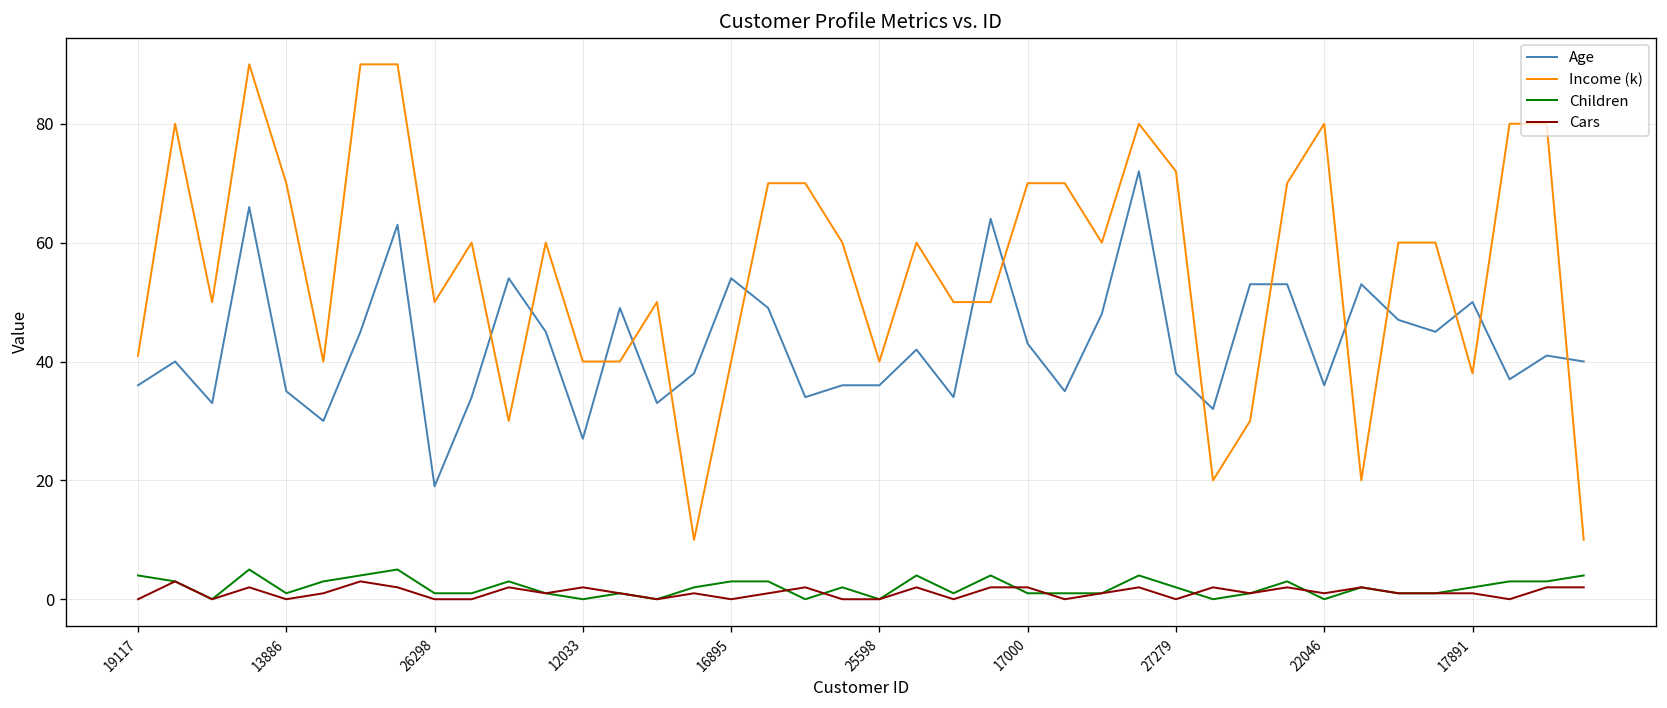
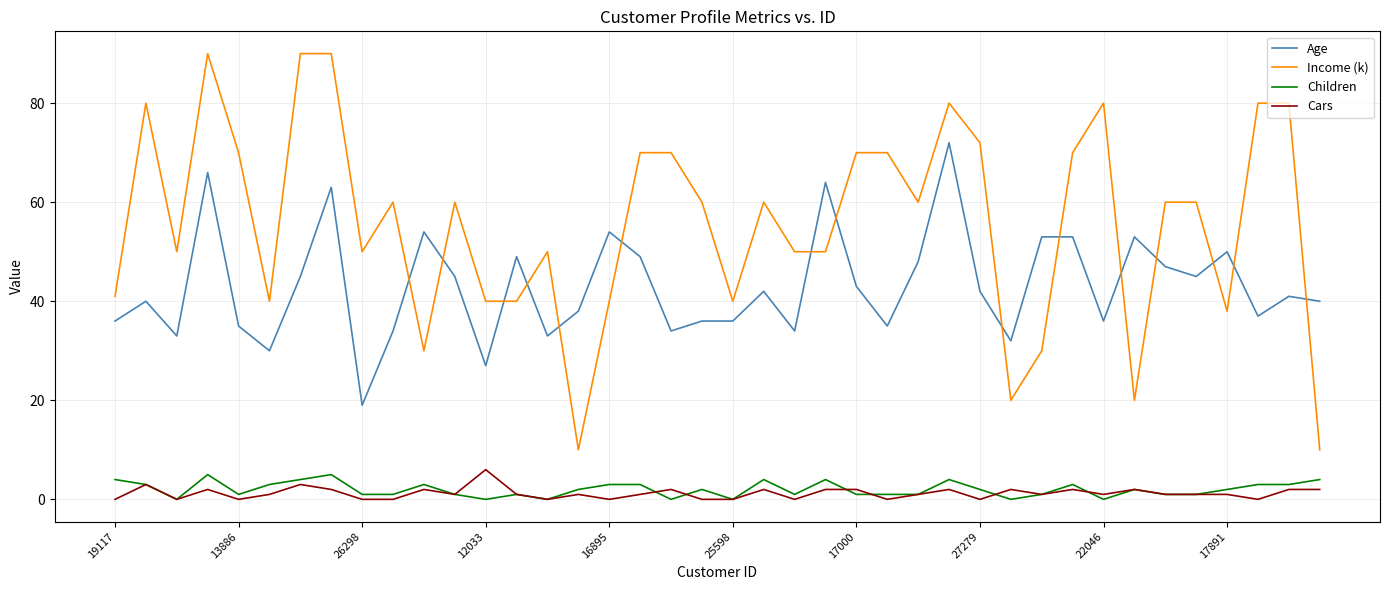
  {
    "Age": {
      "19117": 36,
      "13886": 35,
      "26298": 19,
      "12033": 27,
      "16895": 54,
      "25598": 36,
      "17000": 43,
-     "27279": 38,
+     "27279": 42,
      "22046": 36,
      "17891": 50
    },
    "Income (k)": {
      "19117": 41,
      "13886": 70,
      "26298": 50,
      "12033": 40,
      "16895": 40,
      "25598": 40,
      "17000": 70,
      "27279": 72,
      "22046": 80,
      "17891": 38
    },
    "Children": {
      "19117": 4,
      "13886": 1,
      "26298": 1,
      "12033": 0,
      "16895": 3,
      "17000": 1,
      "27279": 2,
      "22046": 0,
      "17891": 2
    },
    "Cars": {
      "19117": 0,
      "13886": 0,
      "26298": 0,
-     "12033": 2,
+     "12033": 6,
      "16895": 0,
      "17000": 2,
      "27279": 0,
      "22046": 1,
      "17891": 1
    }
  }
